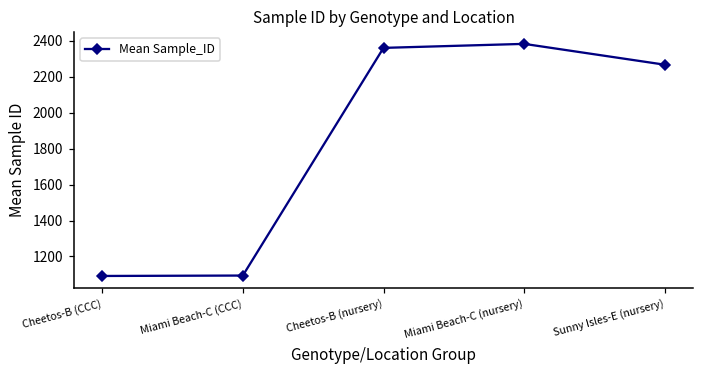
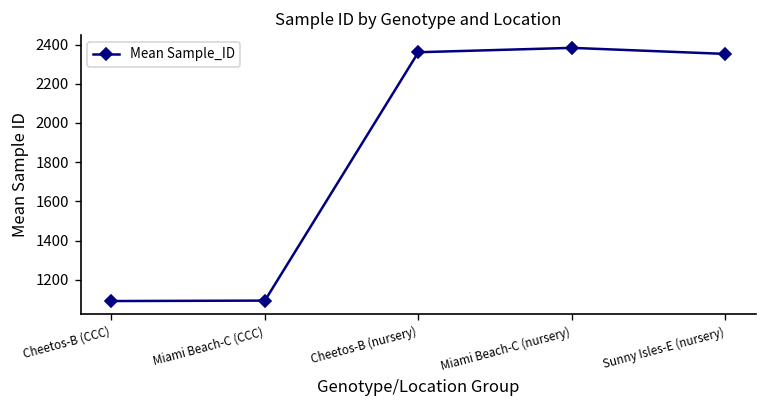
  {
    "Cheetos-B (CCC)": 1090,
    "Miami Beach-C (CCC)": 1090,
    "Cheetos-B (nursery)": 2360,
    "Miami Beach-C (nursery)": 2380,
-   "Sunny Isles-E (nursery)": 2270
+   "Sunny Isles-E (nursery)": 2350
  }
